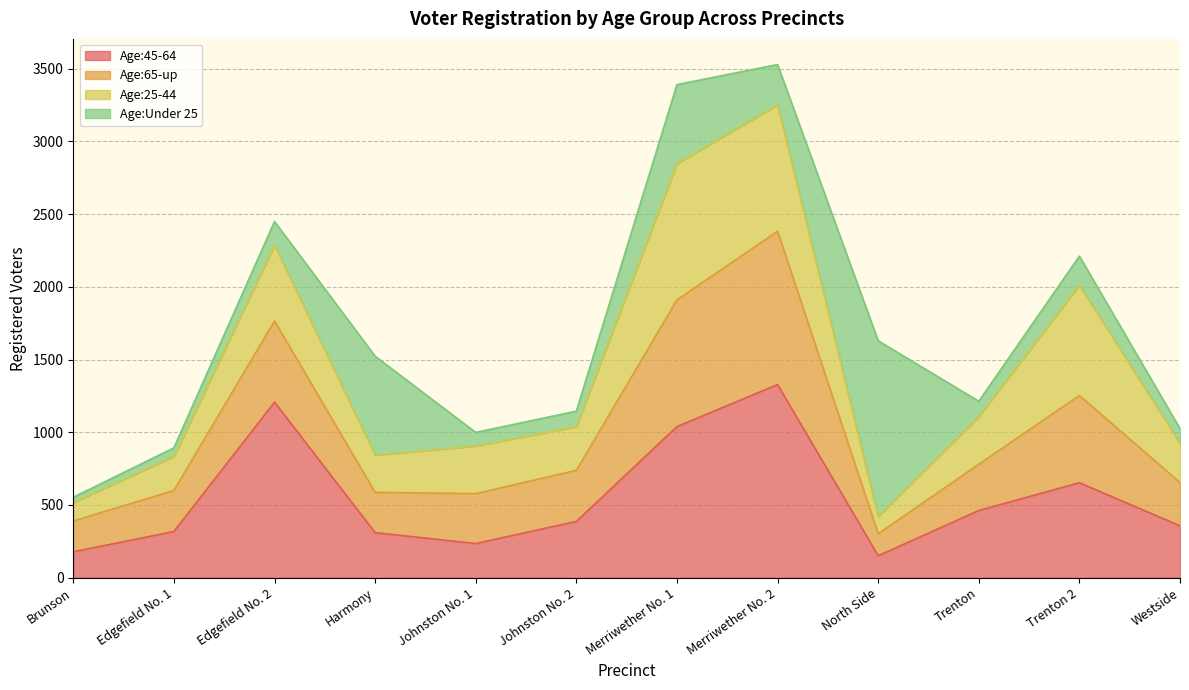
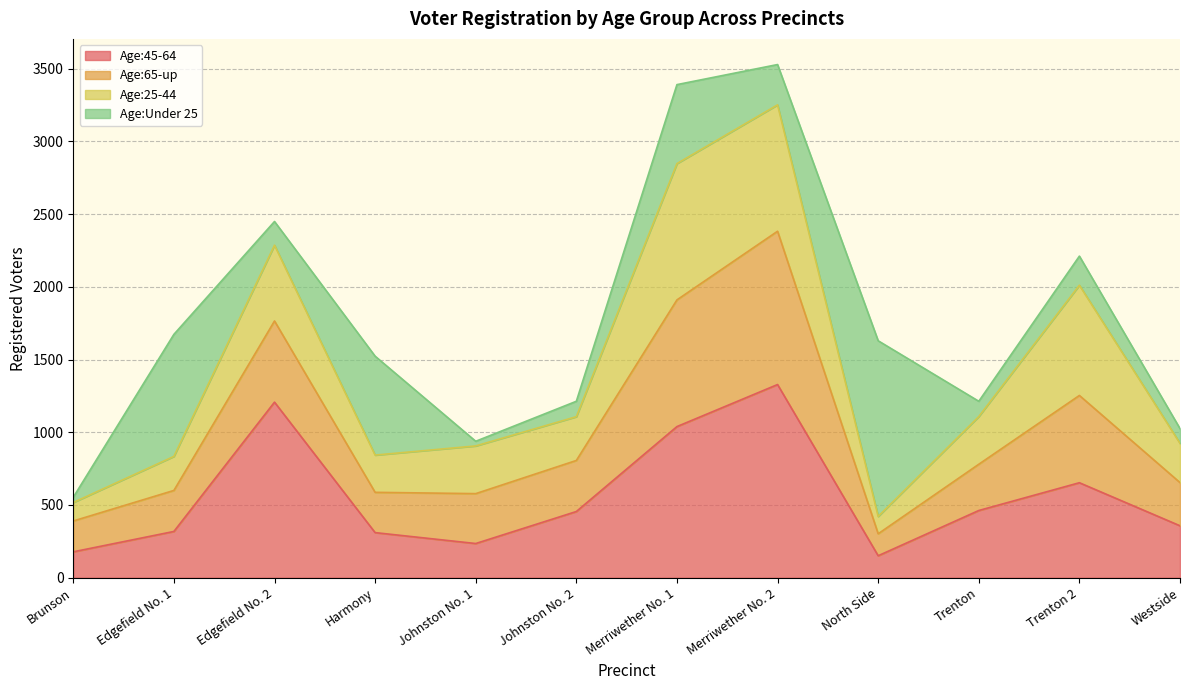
  {
    "Age:45-64": {
      "Brunson": 180,
      "Edgefield No. 1": 320,
      "Edgefield No. 2": 1210,
      "Harmony": 310,
      "Johnston No. 1": 240,
-     "Johnston No. 2": 390,
+     "Johnston No. 2": 460,
      "Merriwether No. 1": 1040,
      "Merriwether No. 2": 1330,
      "North Side": 150,
      "Trenton": 460,
      "Trenton 2": 650,
      "Westside": 360
    },
    "Age:Under 25": {
      "Brunson": 40,
-     "Edgefield No. 1": 60,
+     "Edgefield No. 1": 840,
      "Edgefield No. 2": 160,
      "Harmony": 680,
-     "Johnston No. 1": 90,
+     "Johnston No. 1": 30,
      "Johnston No. 2": 110,
      "Merriwether No. 1": 540,
      "Merriwether No. 2": 280,
      "North Side": 1210,
      "Trenton": 110,
      "Trenton 2": 200,
      "Westside": 100
    }
  }
